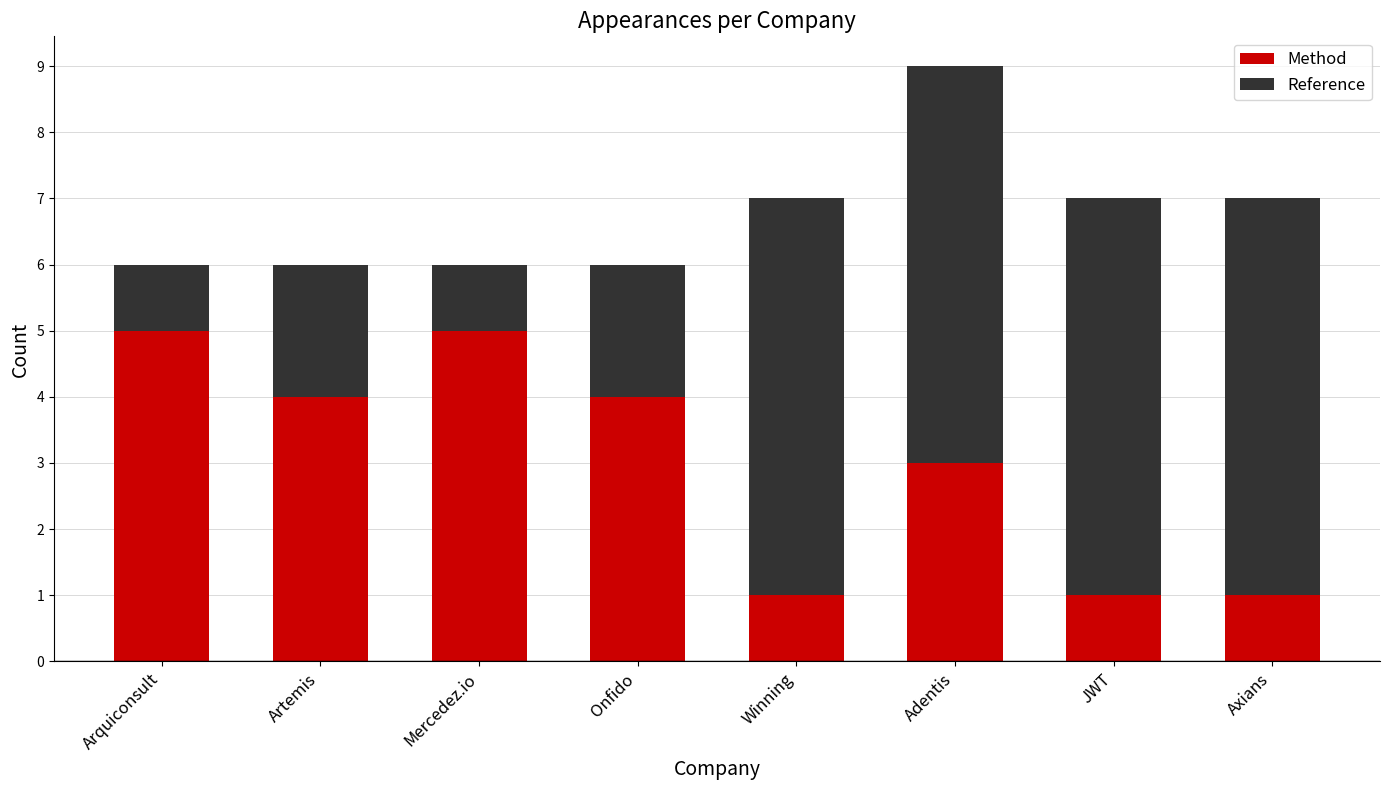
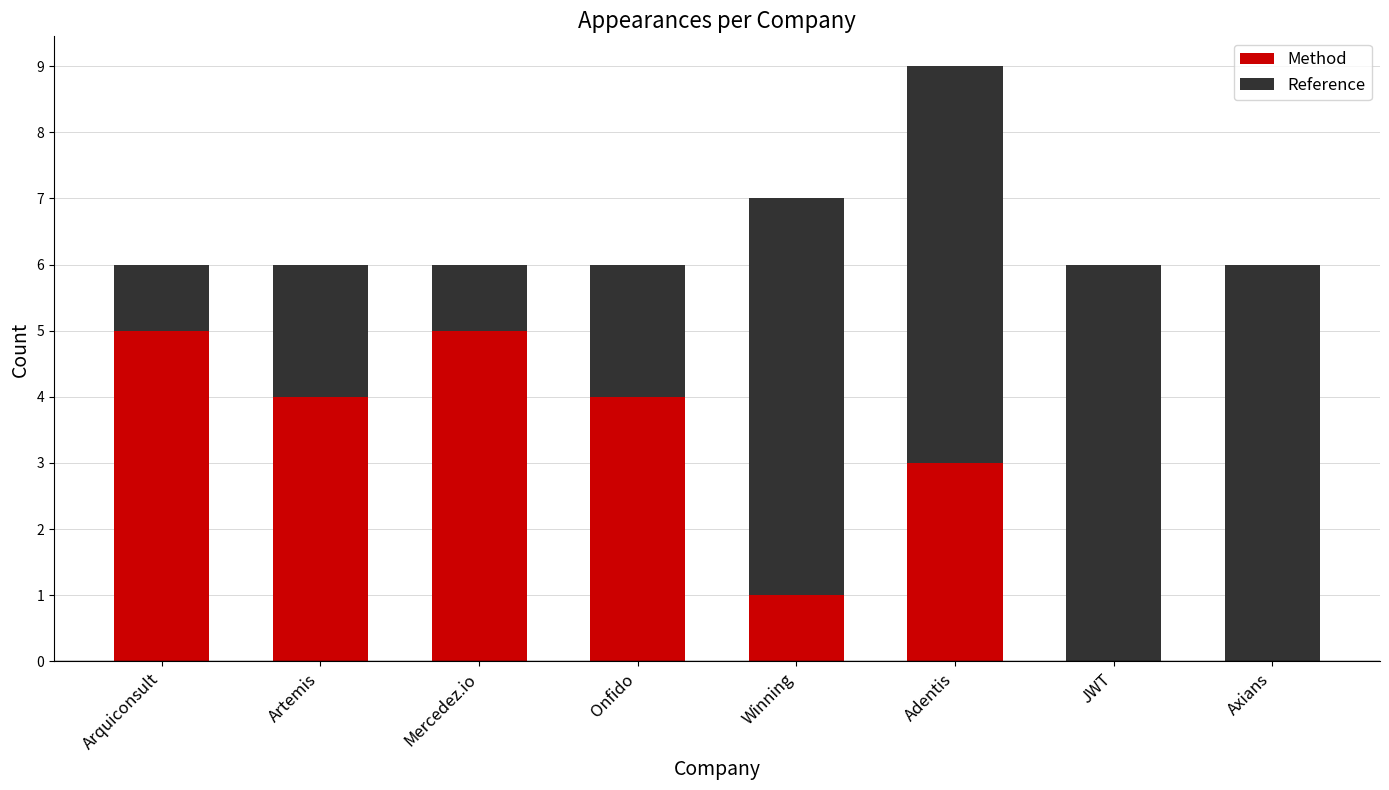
  {
    "Method": {
      "Arquiconsult": 5,
      "Artemis": 4,
      "Mercedez.io": 5,
      "Onfido": 4,
      "Winning": 1,
      "Adentis": 3,
-     "JWT": 1,
-     "Axians": 1
+     "JWT": 0,
+     "Axians": 0
    },
    "Reference": {
      "Arquiconsult": 1,
      "Artemis": 2,
      "Mercedez.io": 1,
      "Onfido": 2,
      "Winning": 6,
      "Adentis": 6,
      "JWT": 6,
      "Axians": 6
    }
  }
